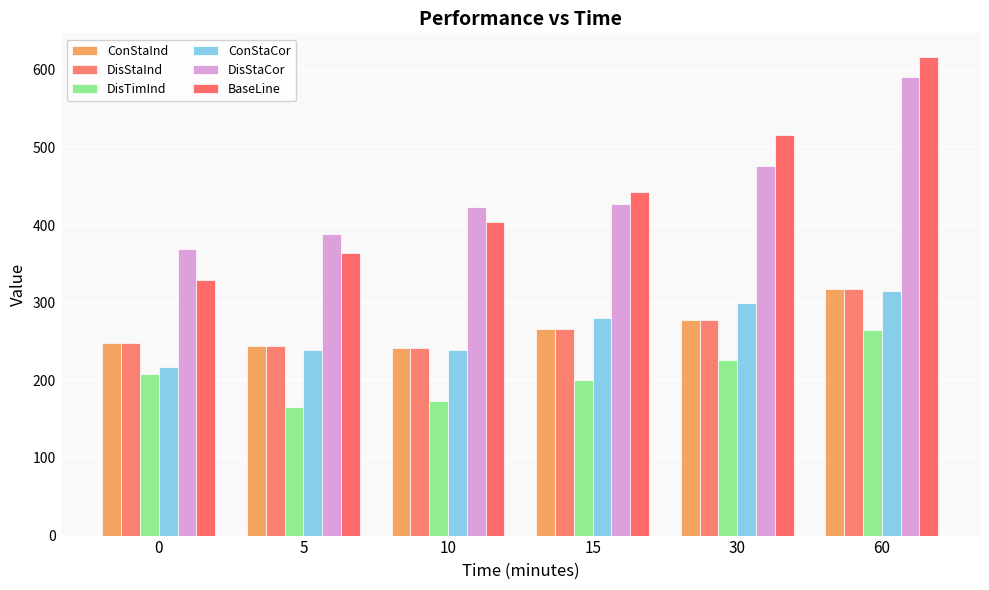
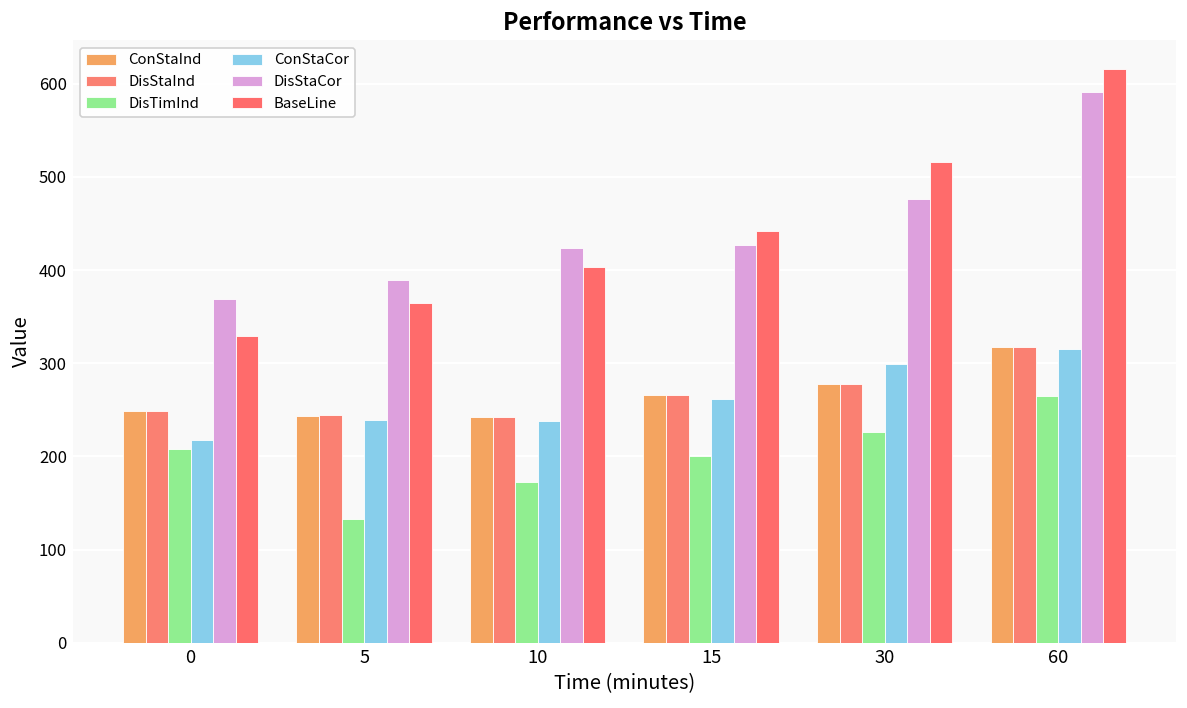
  {
    "DisTimInd": {
      "0": 210,
-     "5": 170,
+     "5": 130,
      "10": 170,
      "15": 200,
      "30": 230,
      "60": 260
    },
    "ConStaCor": {
      "0": 220,
      "5": 240,
      "10": 240,
-     "15": 280,
+     "15": 260,
      "30": 300,
      "60": 310
    },
    "DisStaCor": {
      "0": 370,
      "5": 390,
      "10": 420,
      "15": 430,
      "30": 480,
      "60": 590
    }
  }
